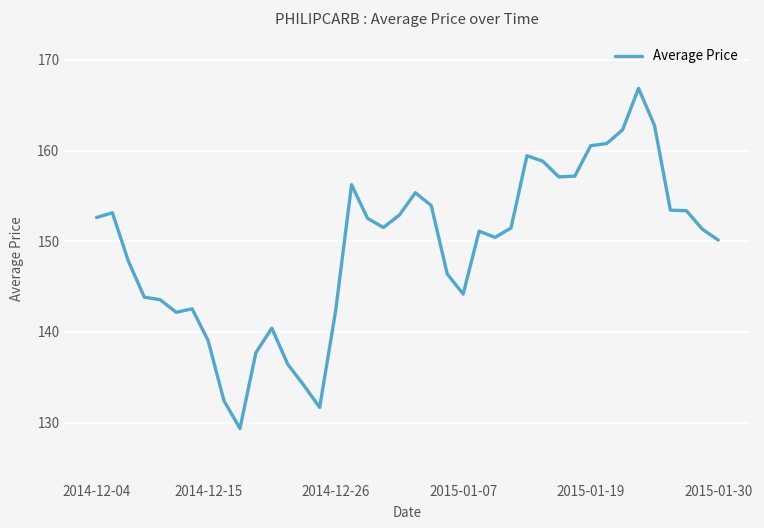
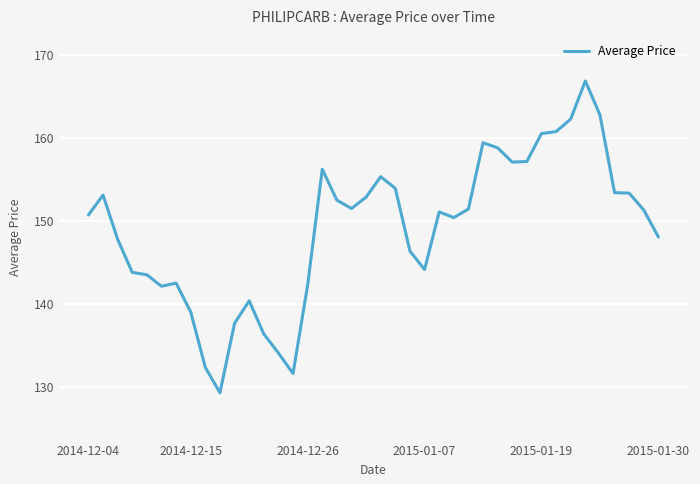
  {
-   "2014-12-04": 153,
+   "2014-12-04": 151,
    "2014-12-15": 139,
    "2014-12-26": 142,
    "2015-01-07": 144,
    "2015-01-19": 161,
-   "2015-01-30": 150
+   "2015-01-30": 148
  }
